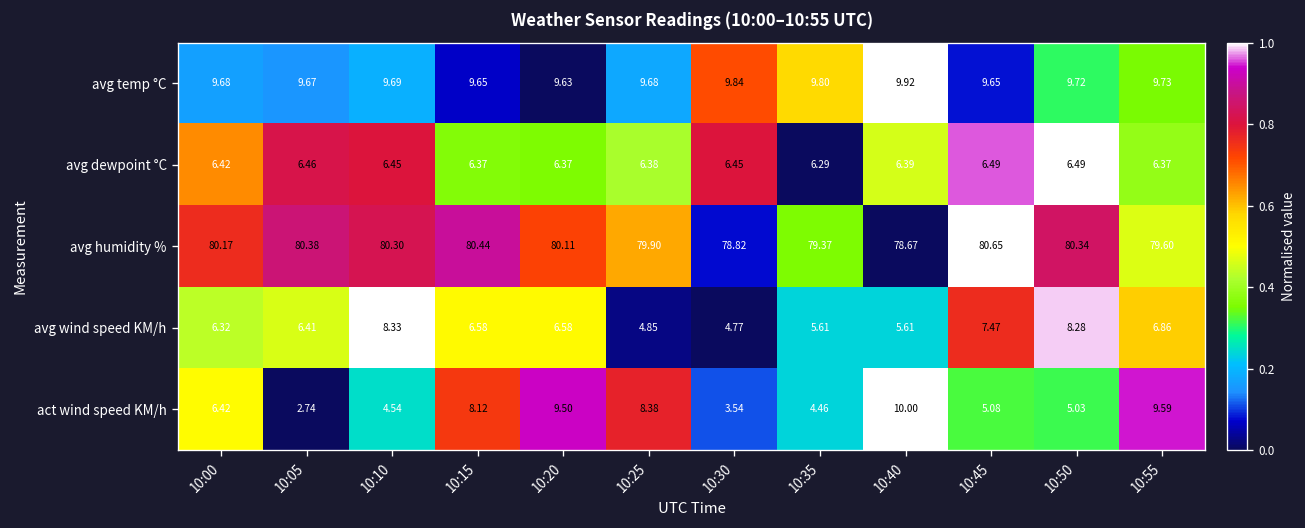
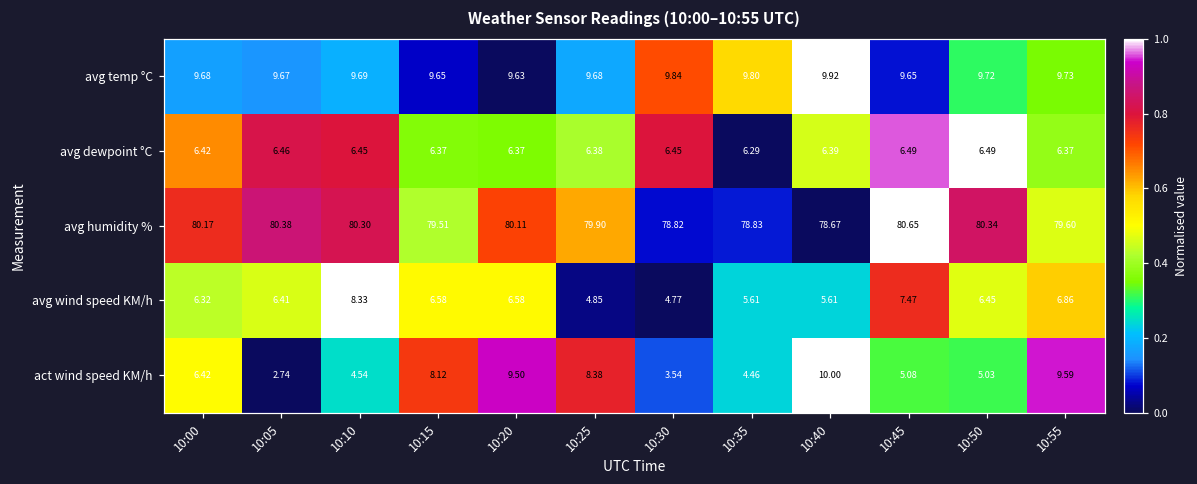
  {
    "avg temp °C": {
      "10:00": 9.68,
      "10:05": 9.67,
      "10:10": 9.69,
      "10:15": 9.65,
      "10:20": 9.63,
      "10:25": 9.68,
      "10:30": 9.84,
      "10:35": 9.80,
      "10:40": 9.92,
      "10:45": 9.65,
      "10:50": 9.72,
      "10:55": 9.73
    },
    "avg dewpoint °C": {
      "10:00": 6.42,
      "10:05": 6.46,
      "10:10": 6.45,
      "10:15": 6.37,
      "10:20": 6.37,
      "10:25": 6.38,
      "10:30": 6.45,
      "10:35": 6.29,
      "10:40": 6.39,
      "10:45": 6.49,
      "10:50": 6.49,
      "10:55": 6.37
    },
    "avg humidity %": {
      "10:00": 80.17,
      "10:05": 80.38,
      "10:10": 80.30,
-     "10:15": 80.44,
+     "10:15": 79.51,
      "10:20": 80.11,
      "10:25": 79.90,
      "10:30": 78.82,
-     "10:35": 79.37,
+     "10:35": 78.83,
      "10:40": 78.67,
      "10:45": 80.65,
      "10:50": 80.34,
      "10:55": 79.60
    },
    "avg wind speed KM/h": {
      "10:00": 6.32,
      "10:05": 6.41,
      "10:10": 8.33,
      "10:15": 6.58,
      "10:20": 6.58,
      "10:25": 4.85,
      "10:30": 4.77,
      "10:35": 5.61,
      "10:40": 5.61,
      "10:45": 7.47,
-     "10:50": 8.28,
+     "10:50": 6.45,
      "10:55": 6.86
    },
    "act wind speed KM/h": {
      "10:00": 6.42,
      "10:05": 2.74,
      "10:10": 4.54,
      "10:15": 8.12,
      "10:20": 9.50,
      "10:25": 8.38,
      "10:30": 3.54,
      "10:35": 4.46,
      "10:40": 10.00,
      "10:45": 5.08,
      "10:50": 5.03,
      "10:55": 9.59
    }
  }
